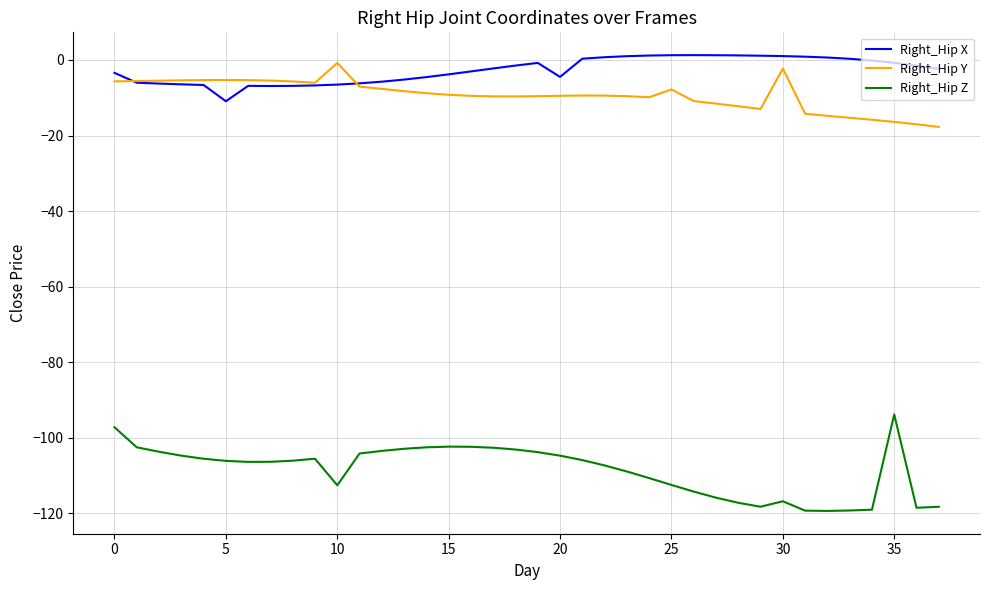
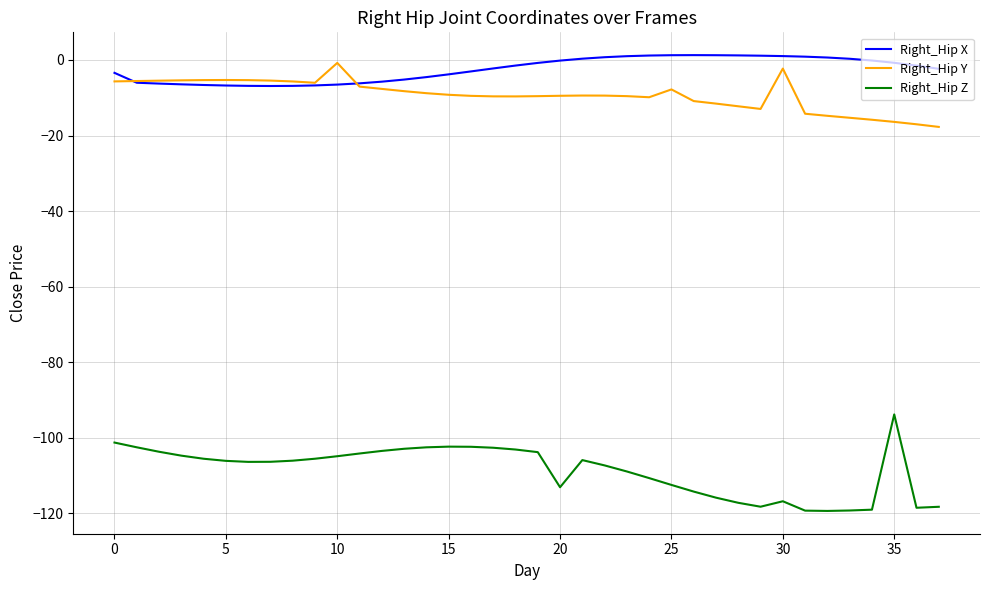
  {
    "Right_Hip X": {
      "0": -3,
-     "5": -11,
+     "5": -7,
      "10": -7,
      "15": -4,
-     "20": -4,
+     "20": 0,
      "25": 1,
      "30": 1
    },
    "Right_Hip Y": {
      "0": -6,
      "5": -5,
      "10": -1,
      "15": -9,
      "20": -9,
      "25": -8,
      "30": -2,
      "35": -16
    },
    "Right_Hip Z": {
-     "0": -97,
+     "0": -101,
      "5": -106,
-     "10": -113,
+     "10": -105,
      "15": -102,
-     "20": -105,
+     "20": -113,
      "25": -112,
      "30": -117,
      "35": -94
    }
  }
